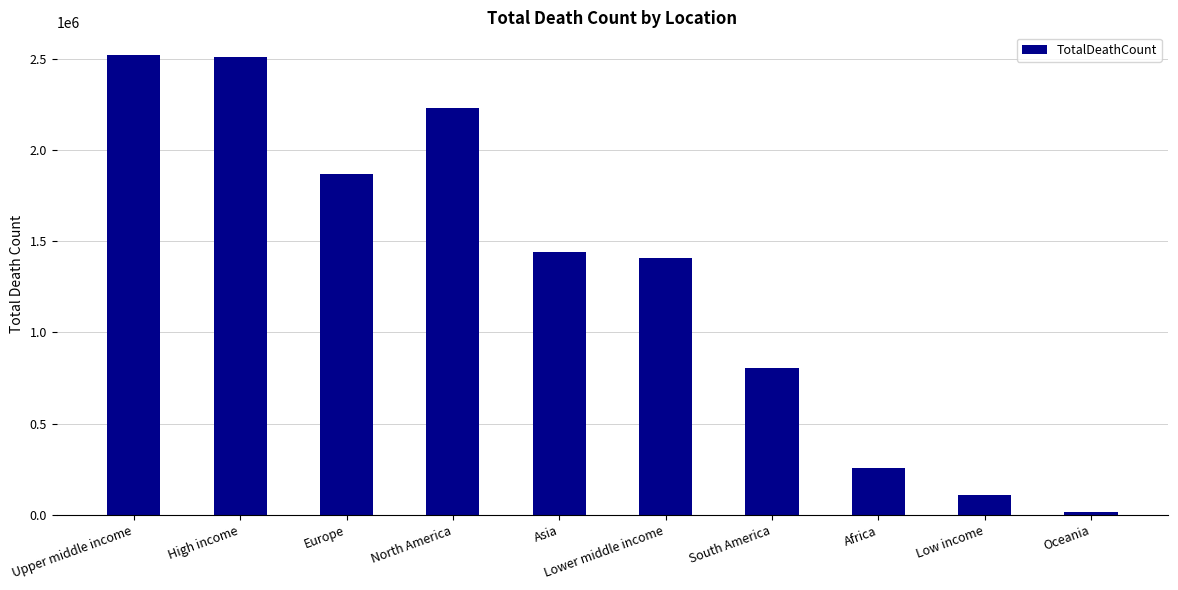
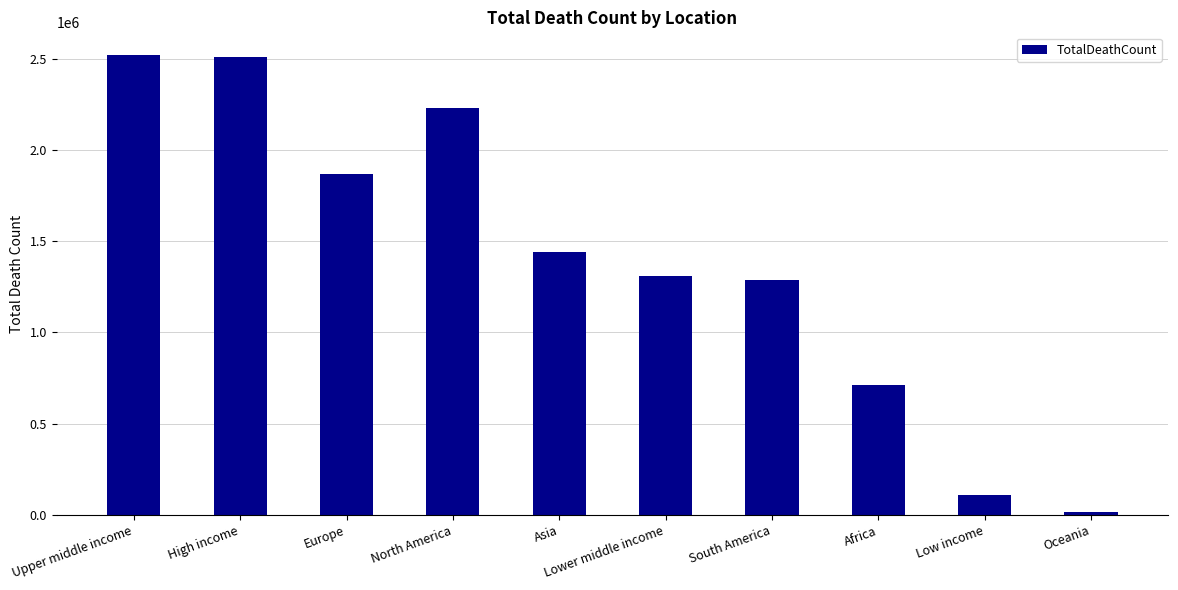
  {
    "Upper middle income": 2520000,
    "High income": 2510000,
    "Europe": 1860000,
    "North America": 2230000,
    "Asia": 1440000,
-   "Lower middle income": 1410000,
-   "South America": 810000,
-   "Africa": 260000,
+   "Lower middle income": 1310000,
+   "South America": 1280000,
+   "Africa": 710000,
    "Low income": 110000,
    "Oceania": 10000
  }
